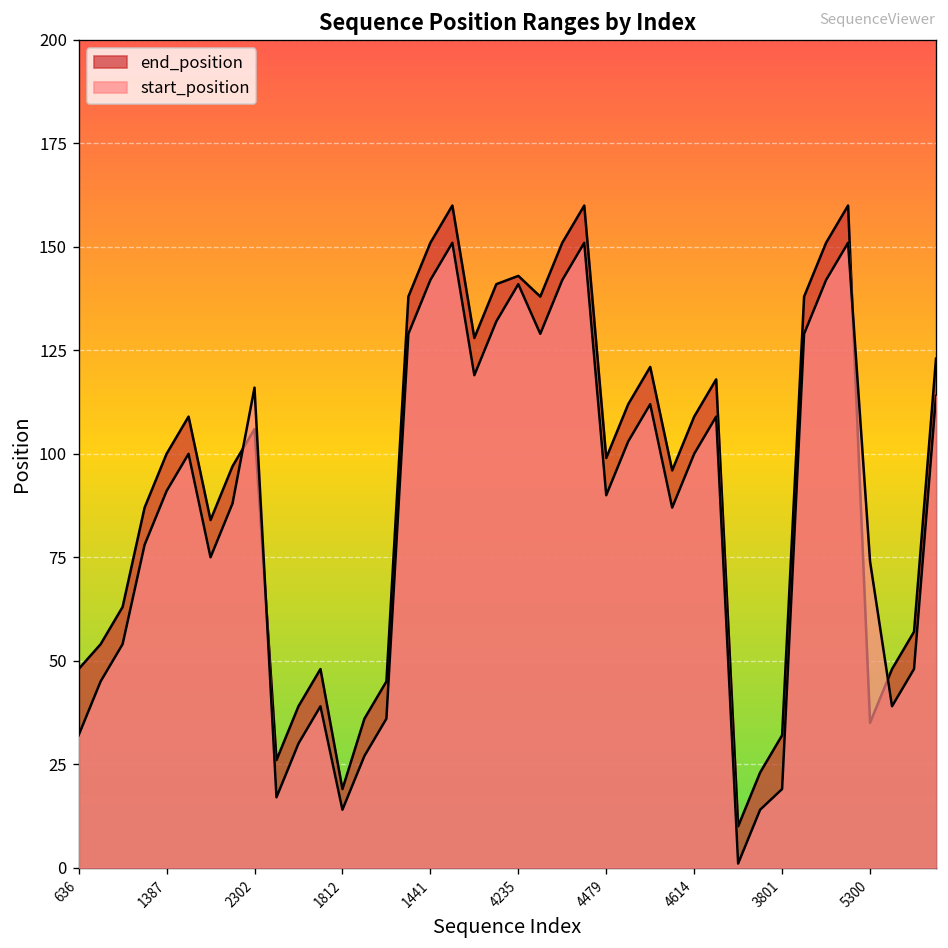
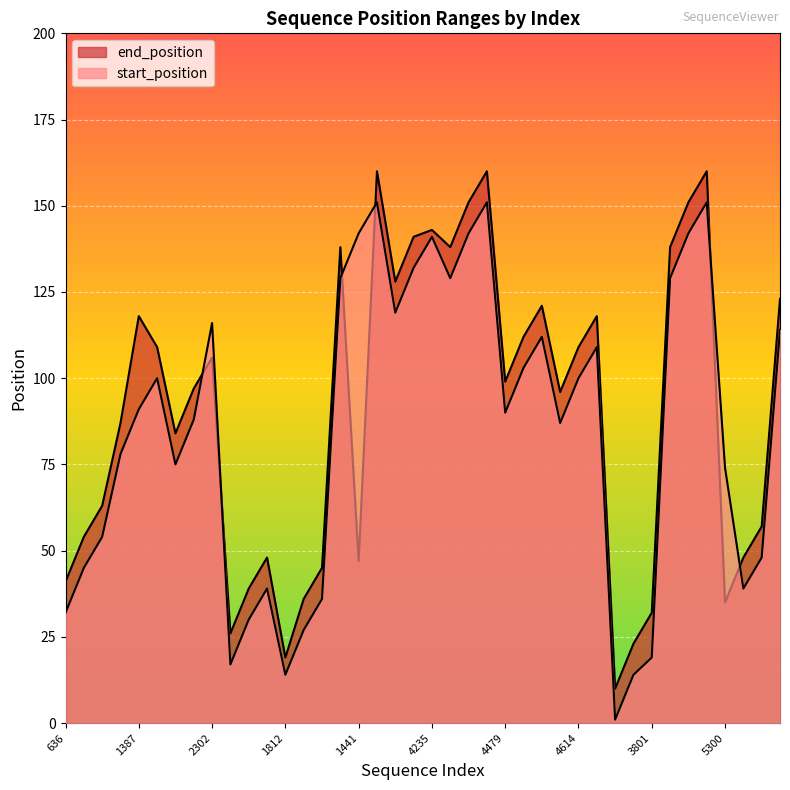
  {
    "end_position": {
-     "636": 48,
-     "1387": 100,
+     "636": 41,
+     "1387": 118,
      "2302": 106,
      "1812": 19,
-     "1441": 151,
+     "1441": 47,
      "4235": 143,
      "4479": 99,
      "4614": 109,
      "3801": 32,
      "5300": 35
    },
    "start_position": {
      "636": 32,
      "1387": 91,
      "2302": 116,
      "1812": 14,
      "1441": 142,
      "4235": 141,
      "4479": 90,
      "4614": 100,
      "3801": 19,
      "5300": 74
    }
  }
